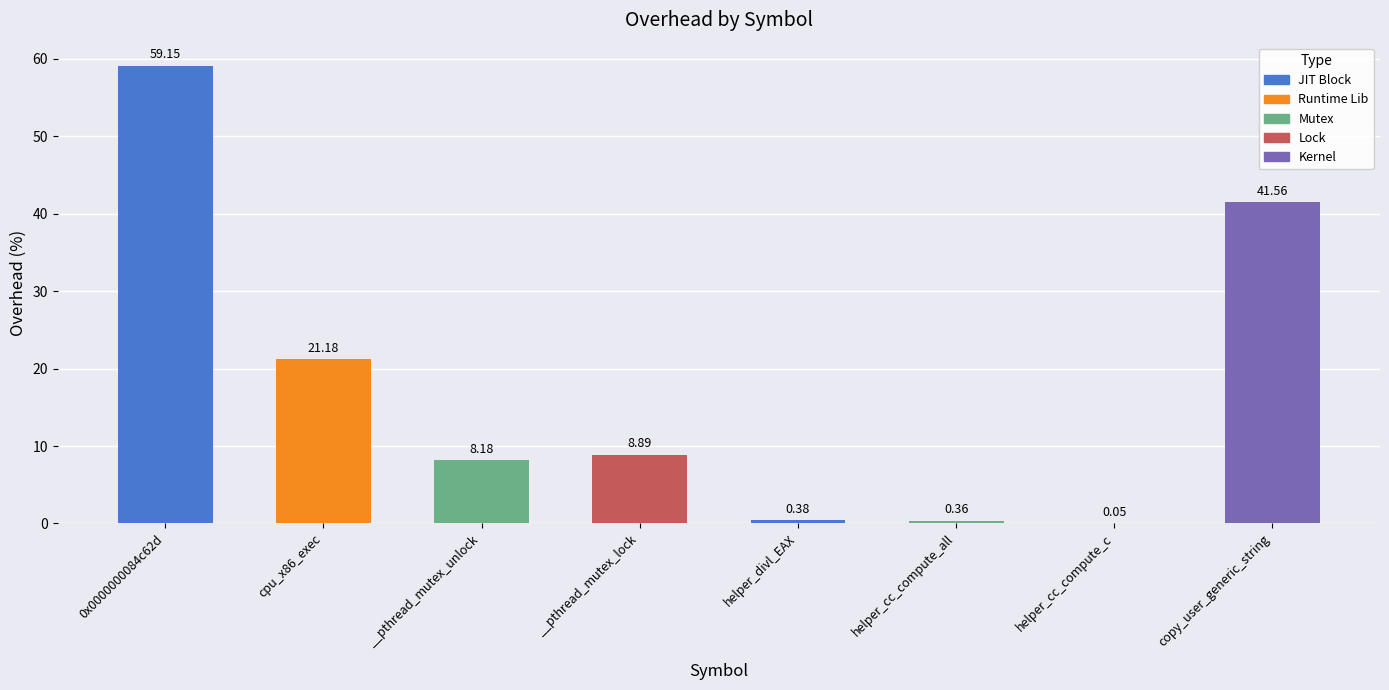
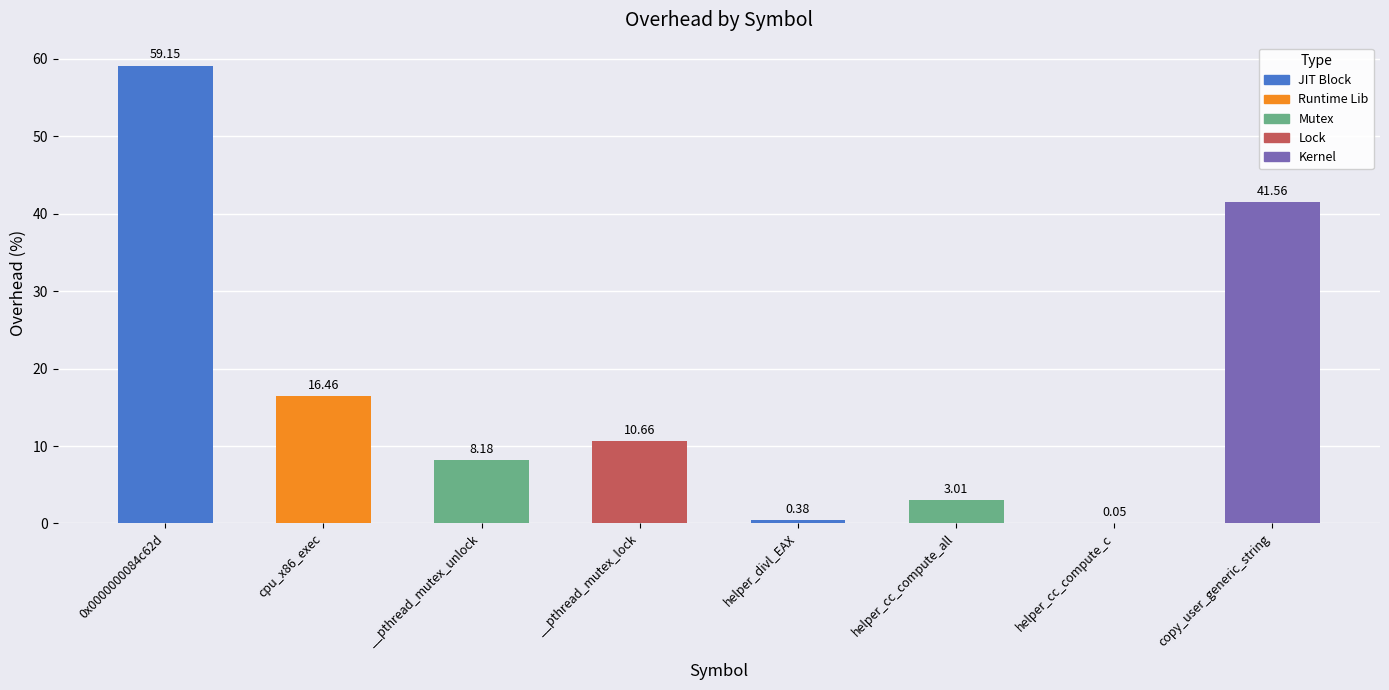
  {
    "0x0000000084c62d": 59.15,
-   "cpu_x86_exec": 21.18,
+   "cpu_x86_exec": 16.46,
    "__pthread_mutex_unlock": 8.18,
-   "__pthread_mutex_lock": 8.89,
+   "__pthread_mutex_lock": 10.66,
    "helper_divl_EAX": 0.38,
-   "helper_cc_compute_all": 0.36,
+   "helper_cc_compute_all": 3.01,
    "helper_cc_compute_c": 0.05,
    "copy_user_generic_string": 41.56
  }
